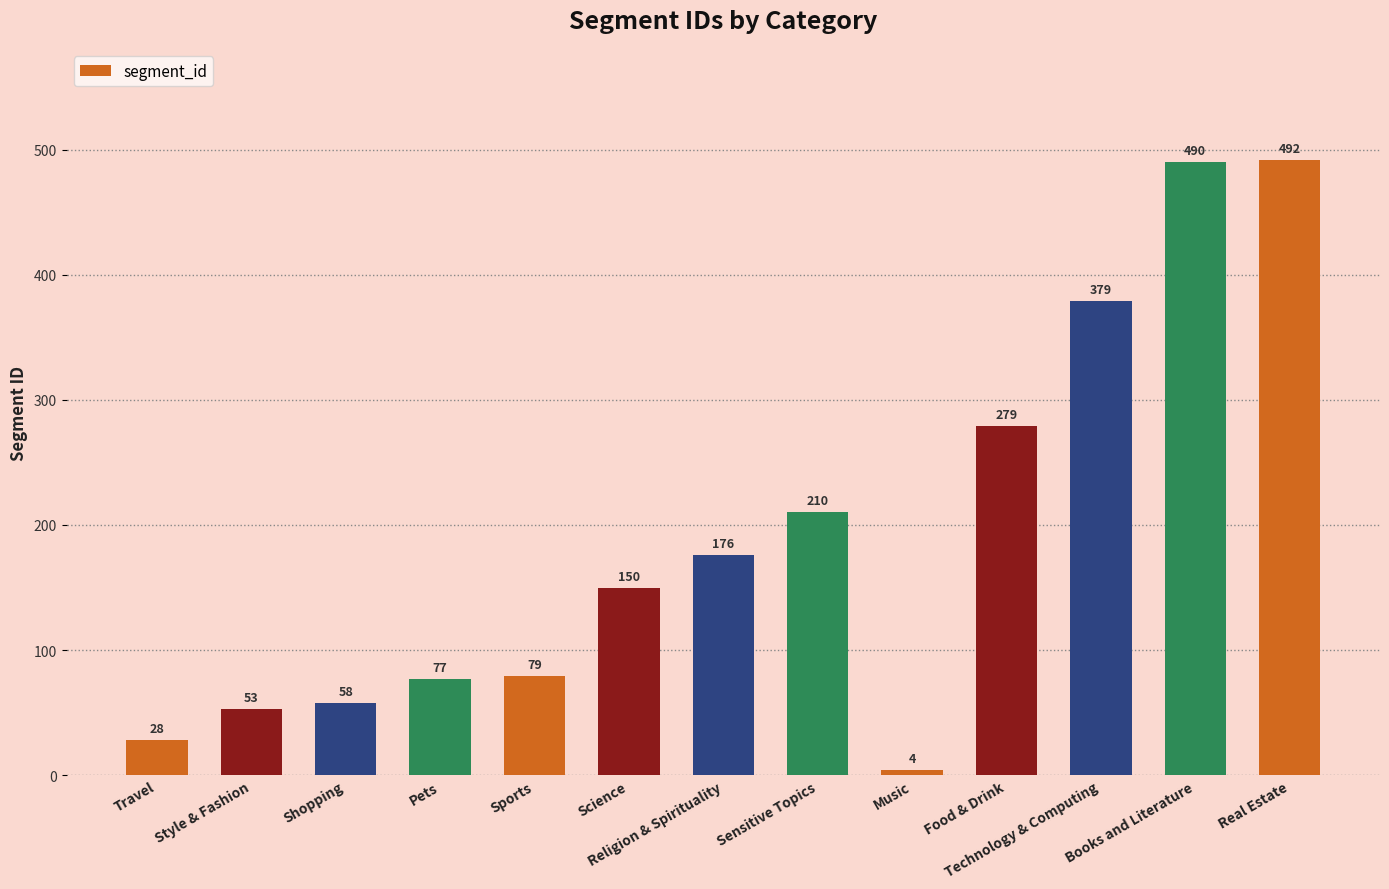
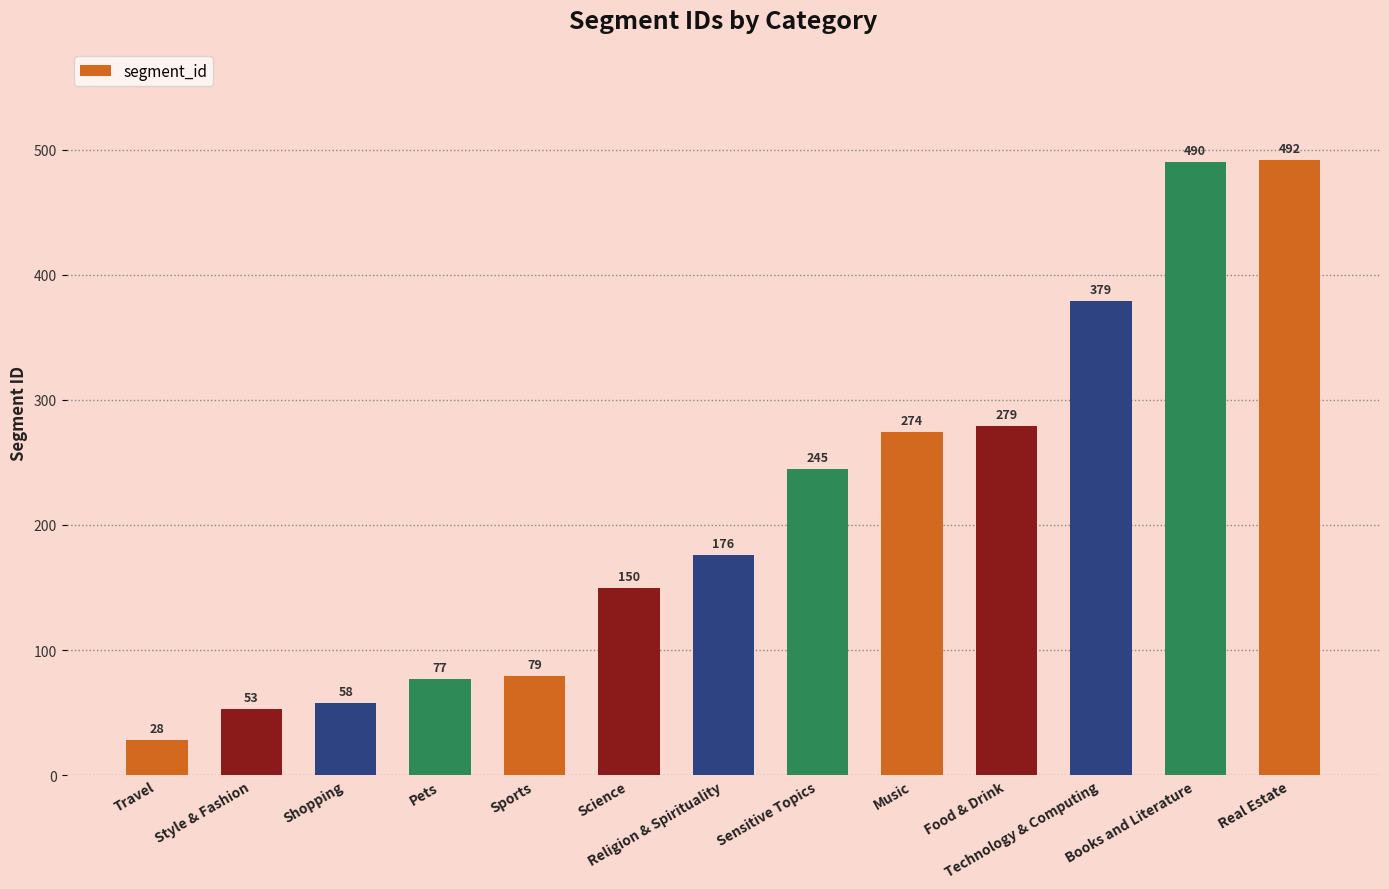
  {
    "Travel": 28,
    "Style & Fashion": 53,
    "Shopping": 58,
    "Pets": 77,
    "Sports": 79,
    "Science": 150,
    "Religion & Spirituality": 176,
-   "Sensitive Topics": 210,
-   "Music": 4,
+   "Sensitive Topics": 245,
+   "Music": 274,
    "Food & Drink": 279,
    "Technology & Computing": 379,
    "Books and Literature": 490,
    "Real Estate": 492
  }
